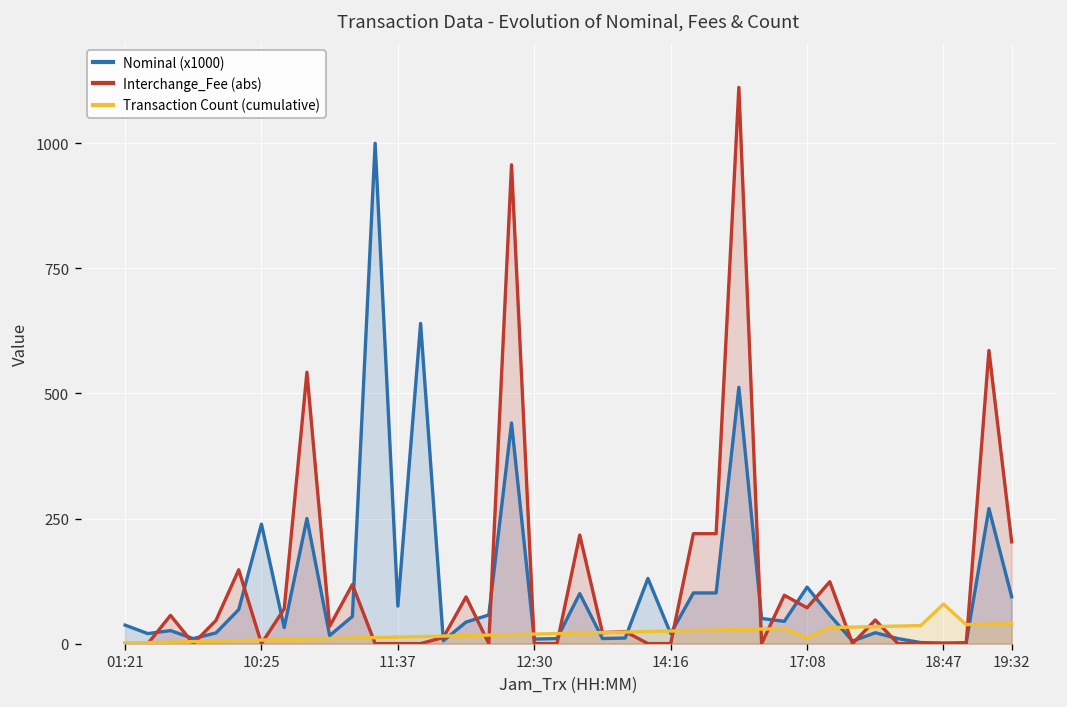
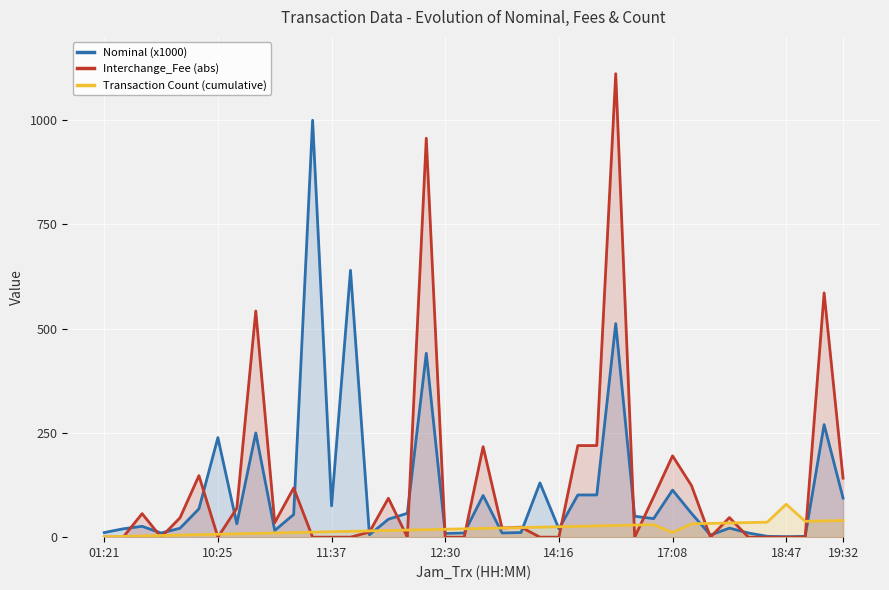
  {
    "Nominal (x1000)": {
-     "01:21": 40,
+     "01:21": 10,
      "10:25": 240,
      "11:37": 80,
      "12:30": 10,
      "17:08": 110,
      "19:32": 90
    },
    "Interchange_Fee (abs)": {
      "10:25": 0,
      "11:37": 0,
      "12:30": 0,
      "14:16": 0,
-     "17:08": 70,
-     "19:32": 200
+     "17:08": 200,
+     "19:32": 140
    },
    "Transaction Count (cumulative)": {
      "10:25": 10,
      "11:37": 10,
      "12:30": 20,
      "17:08": 10,
      "18:47": 80,
      "19:32": 40
    }
  }
